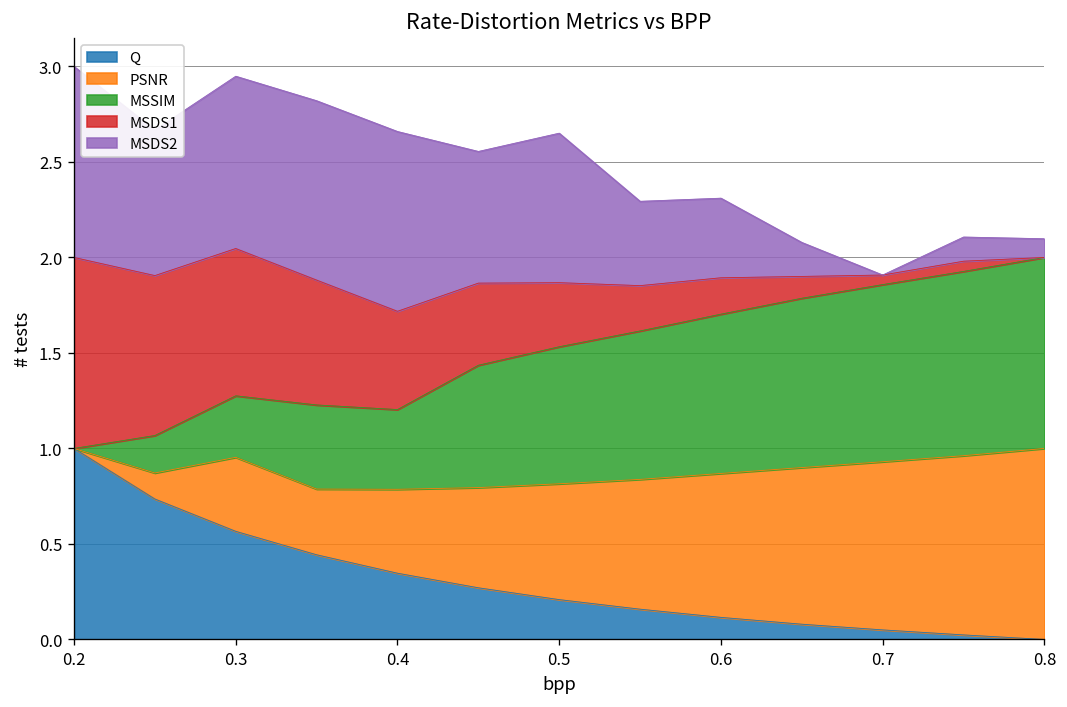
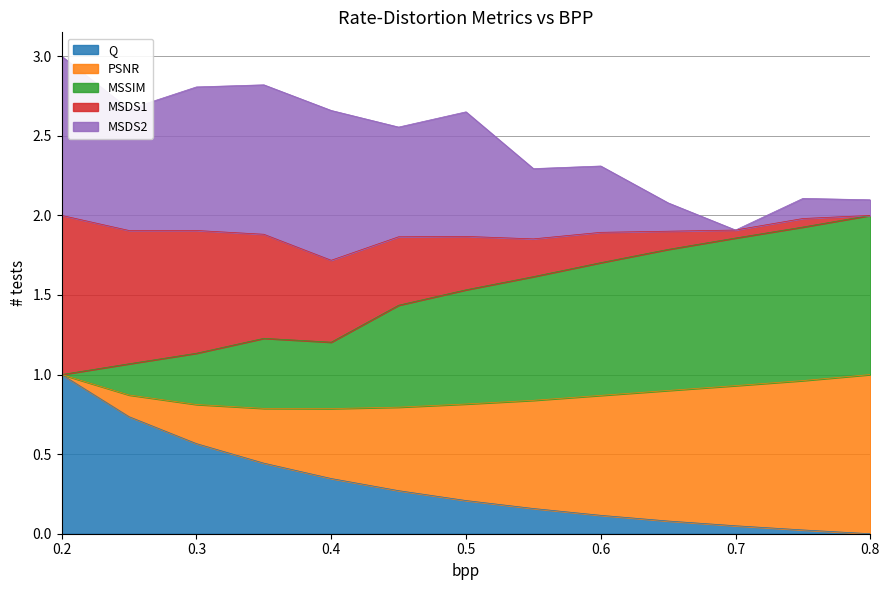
  {
    "Q": {
      "0.3": 0.57,
      "0.4": 0.35,
      "0.5": 0.21,
      "0.6": 0.12,
      "0.7": 0.05,
      "0.8": 0.00
    },
    "PSNR": {
-     "0.3": 0.39,
+     "0.3": 0.25,
      "0.4": 0.44,
      "0.5": 0.61,
      "0.6": 0.75,
      "0.7": 0.88,
      "0.8": 1.00
    },
    "MSSIM": {
      "0.3": 0.32,
      "0.4": 0.42,
      "0.5": 0.72,
      "0.6": 0.83,
      "0.7": 0.93
    },
    "MSDS1": {
      "0.2": 1.00,
      "0.3": 0.77,
      "0.4": 0.51,
      "0.5": 0.34,
      "0.6": 0.19
    },
    "MSDS2": {
      "0.2": 1.00,
      "0.3": 0.90,
      "0.4": 0.94,
      "0.5": 0.78,
      "0.6": 0.42,
      "0.8": 0.10
    }
  }
